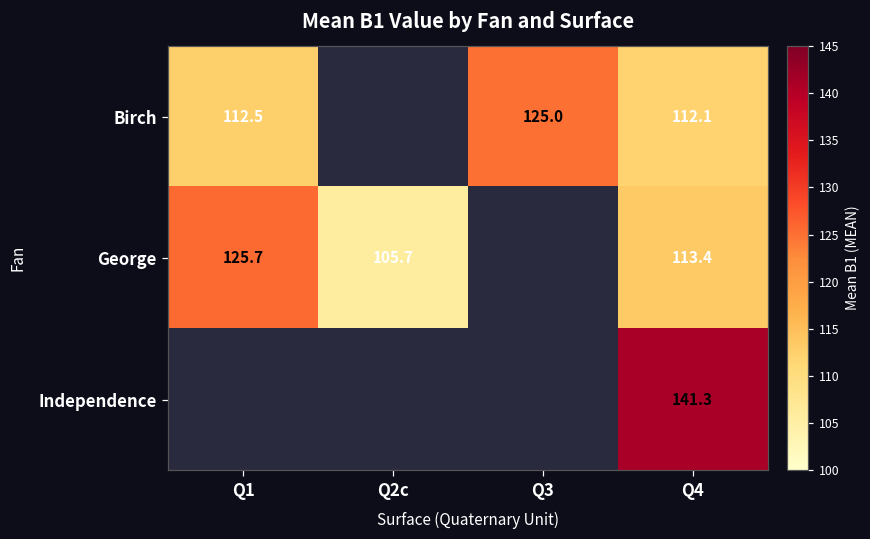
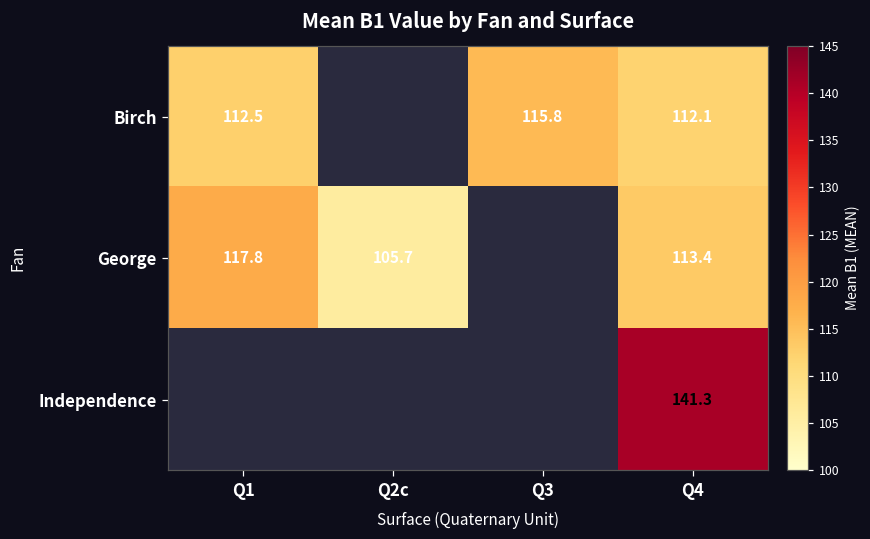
  {
    "Birch": {
      "Q1": 112.5,
-     "Q3": 125.0,
+     "Q3": 115.8,
      "Q4": 112.1
    },
    "George": {
-     "Q1": 125.7,
+     "Q1": 117.8,
      "Q2c": 105.7,
      "Q4": 113.4
    },
    "Independence": {
      "Q4": 141.3
    }
  }
